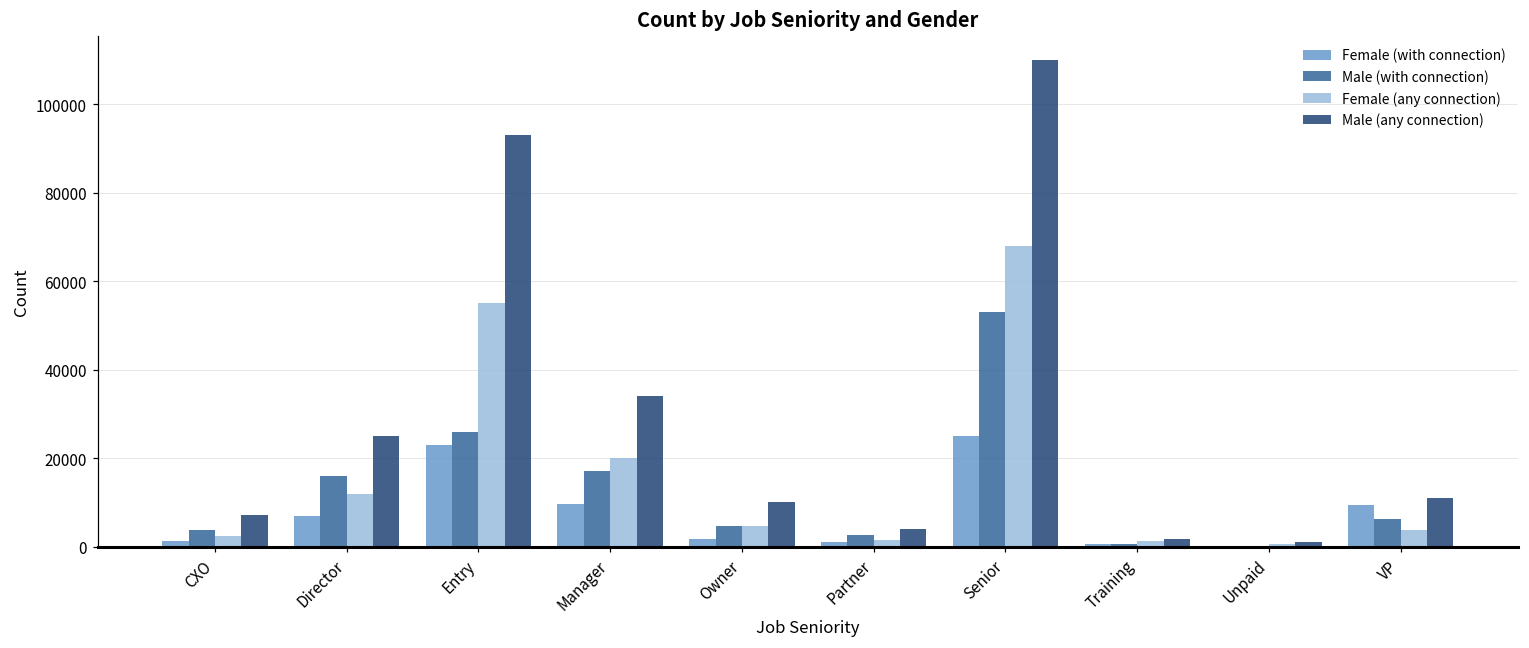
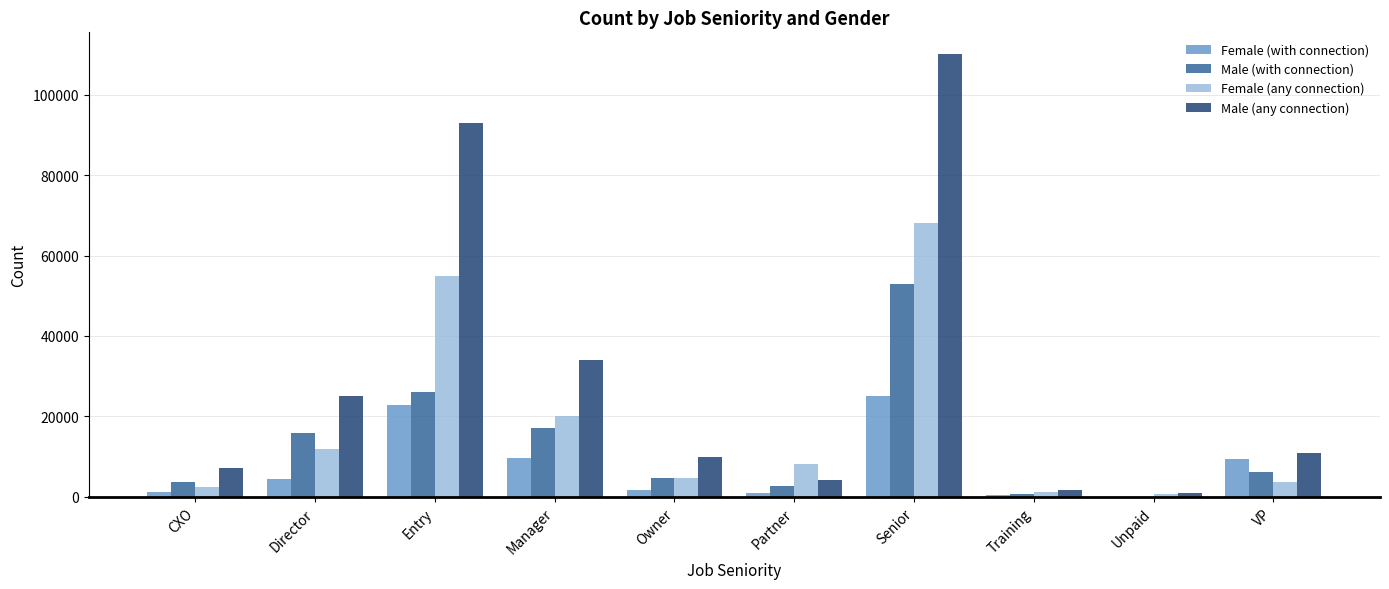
  {
    "Female (with connection)": {
      "CXO": 1000,
-     "Director": 7000,
+     "Director": 5000,
      "Entry": 23000,
      "Manager": 10000,
      "Owner": 2000,
      "Partner": 1000,
      "Senior": 25000,
      "Unpaid": 0,
      "VP": 9000
    },
    "Female (any connection)": {
      "CXO": 3000,
      "Director": 12000,
      "Entry": 55000,
      "Manager": 20000,
      "Owner": 5000,
-     "Partner": 2000,
+     "Partner": 8000,
      "Senior": 68000,
      "Training": 1000,
      "VP": 4000
    }
  }
